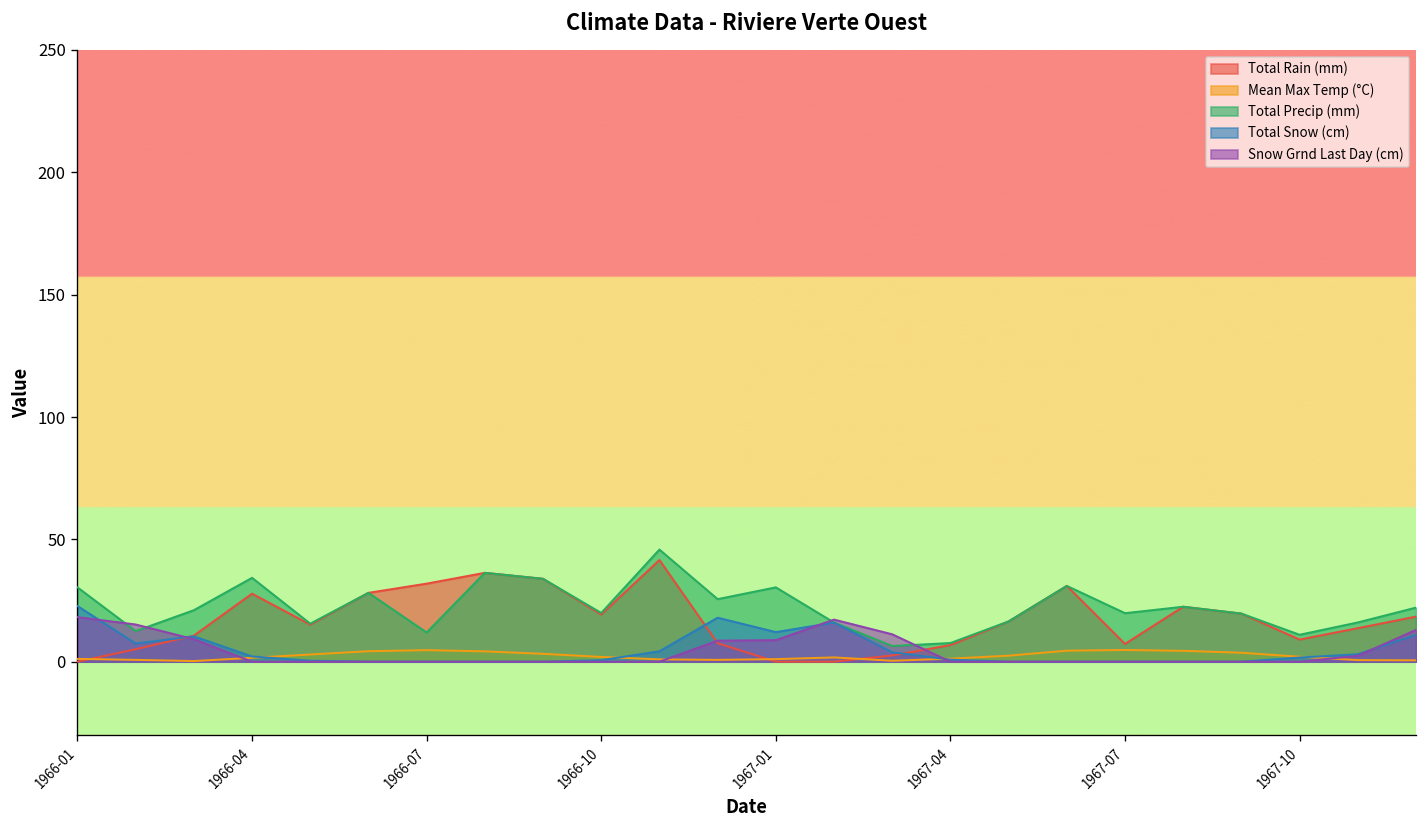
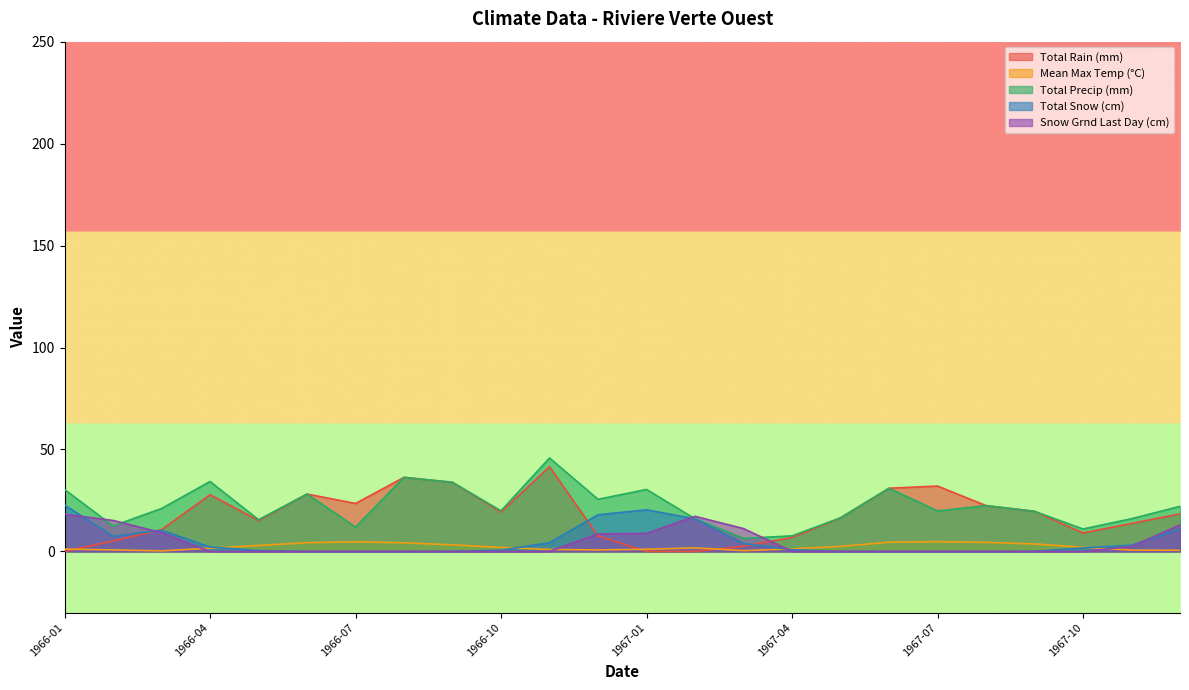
  {
    "Total Rain (mm)": {
      "1966-04": 28,
-     "1966-07": 32,
-     "1967-07": 7,
+     "1966-07": 24,
+     "1967-07": 32,
      "1967-10": 9
    },
    "Mean Max Temp (°C)": {
      "1966-07": 5,
      "1966-10": 2,
      "1967-07": 5
    },
    "Total Precip (mm)": {
      "1966-01": 30,
      "1966-04": 34,
      "1966-07": 12,
      "1967-01": 30,
      "1967-07": 20,
      "1967-10": 11
    },
    "Total Snow (cm)": {
      "1966-01": 23,
-     "1967-01": 12
+     "1967-01": 20
    },
    "Snow Grnd Last Day (cm)": {
      "1966-01": 18,
      "1966-04": 0,
      "1967-01": 9,
      "1967-10": 0
    }
  }
